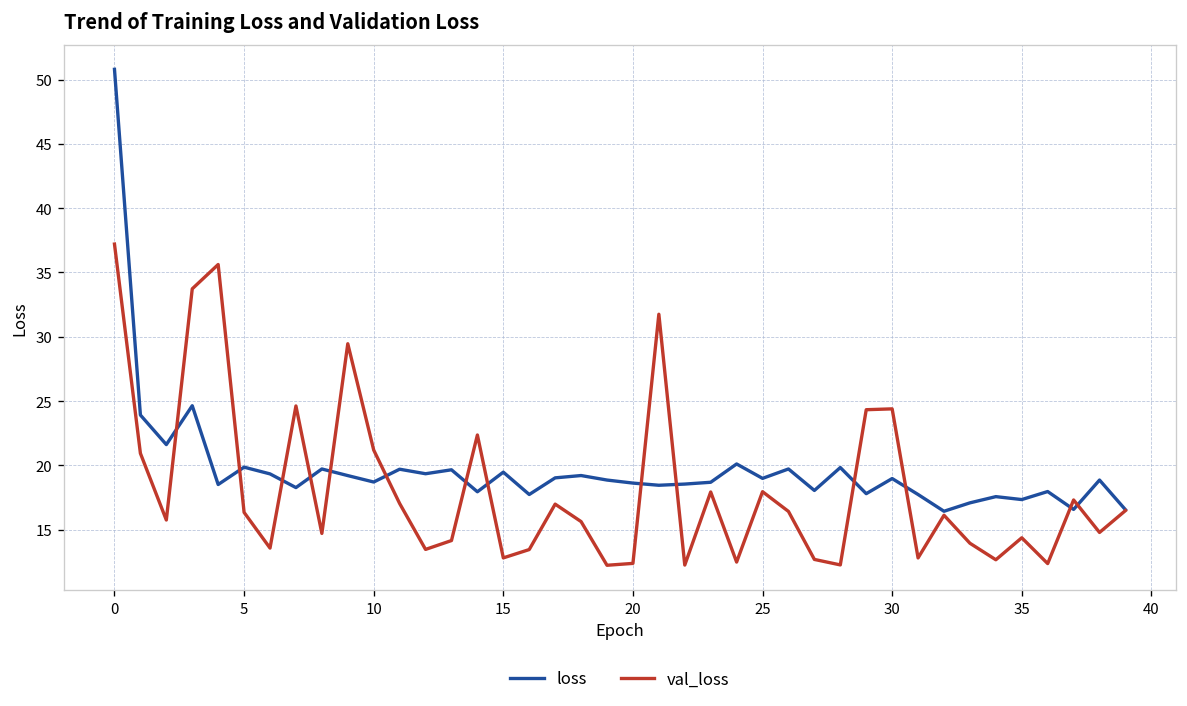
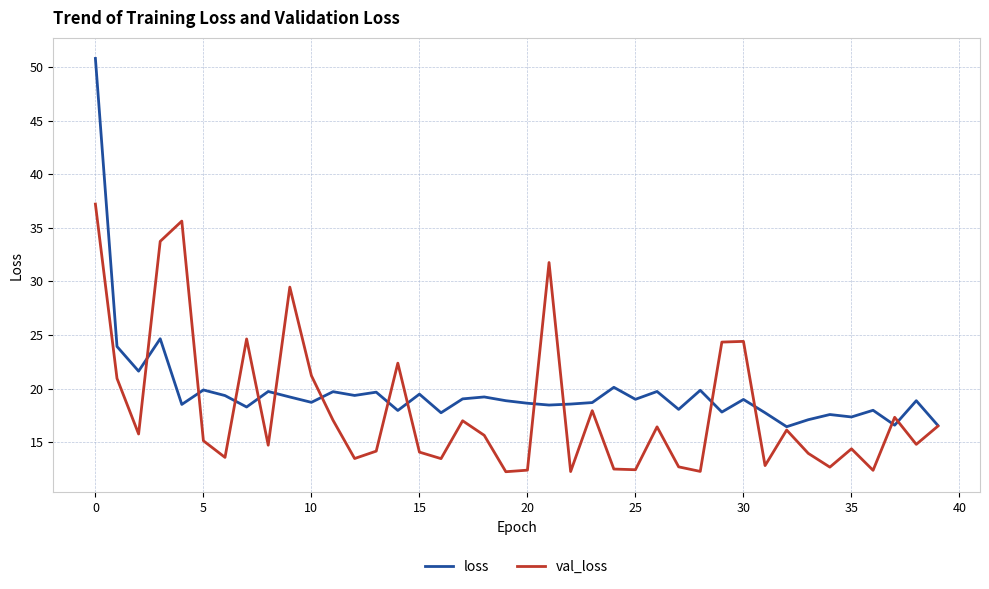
  {
    "loss": {
      "0": 50.8,
      "5": 19.9,
      "10": 18.7,
      "15": 19.5,
      "20": 18.6,
      "25": 19.0,
      "30": 19.0,
      "35": 17.3
    },
    "val_loss": {
      "0": 37.2,
-     "5": 16.3,
+     "5": 15.1,
      "10": 21.2,
-     "15": 12.8,
+     "15": 14.1,
      "20": 12.4,
-     "25": 18.0,
+     "25": 12.4,
      "30": 24.4,
      "35": 14.4
    }
  }
